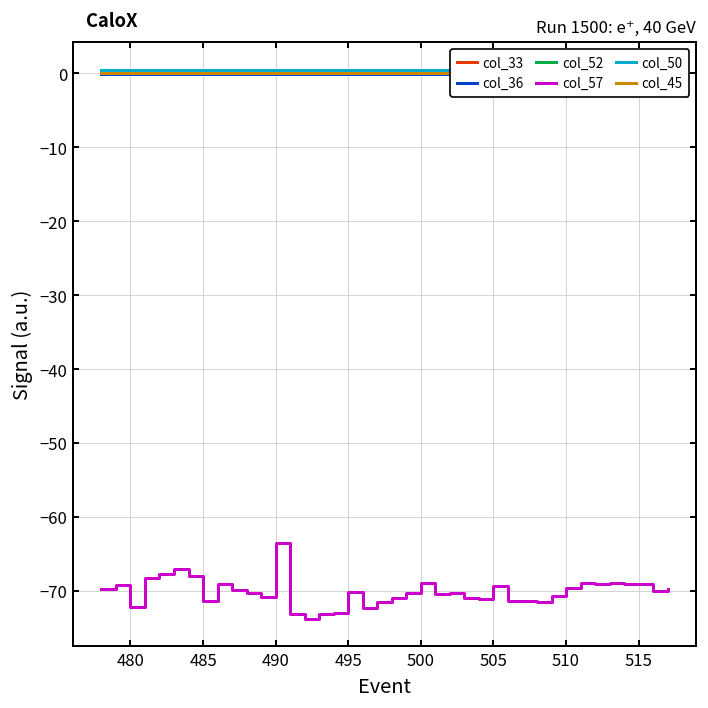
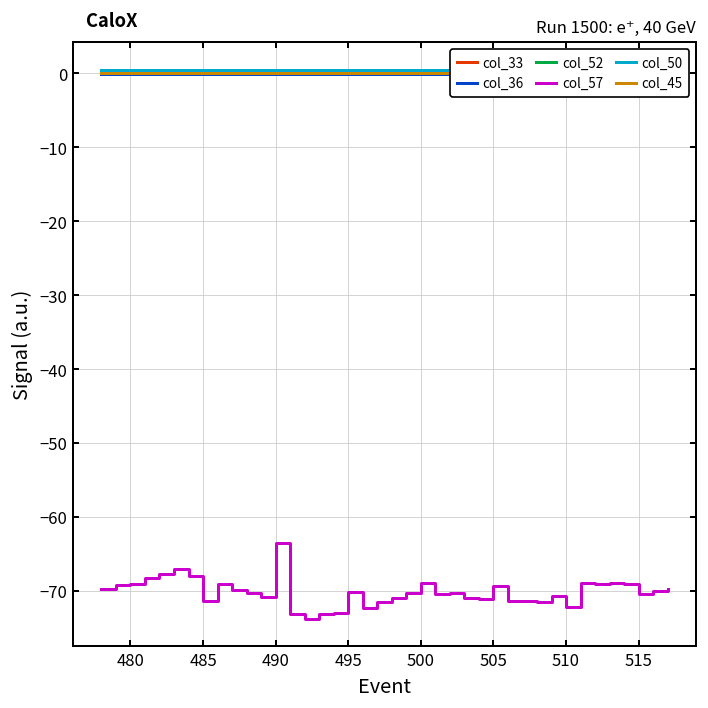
  {
    "col_45": {
      "480": 0,
      "485": 0,
      "490": 0,
      "495": 0,
      "500": 0
    },
    "col_50": {
      "480": 1,
      "485": 1,
      "490": 1,
      "495": 1,
      "500": 1
    },
    "col_57": {
-     "480": -72,
+     "480": -69,
      "485": -71,
      "490": -64,
      "495": -70,
      "500": -69,
      "505": -69,
-     "510": -70,
-     "515": -69
+     "510": -72,
+     "515": -70
    }
  }
